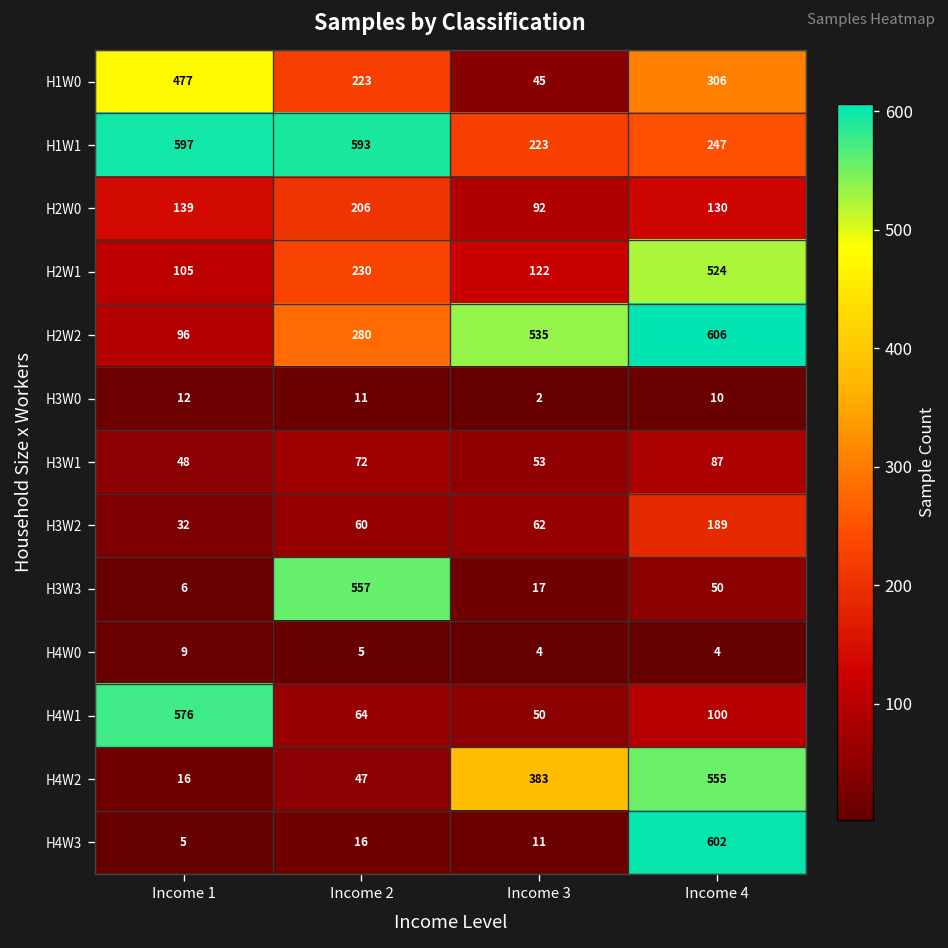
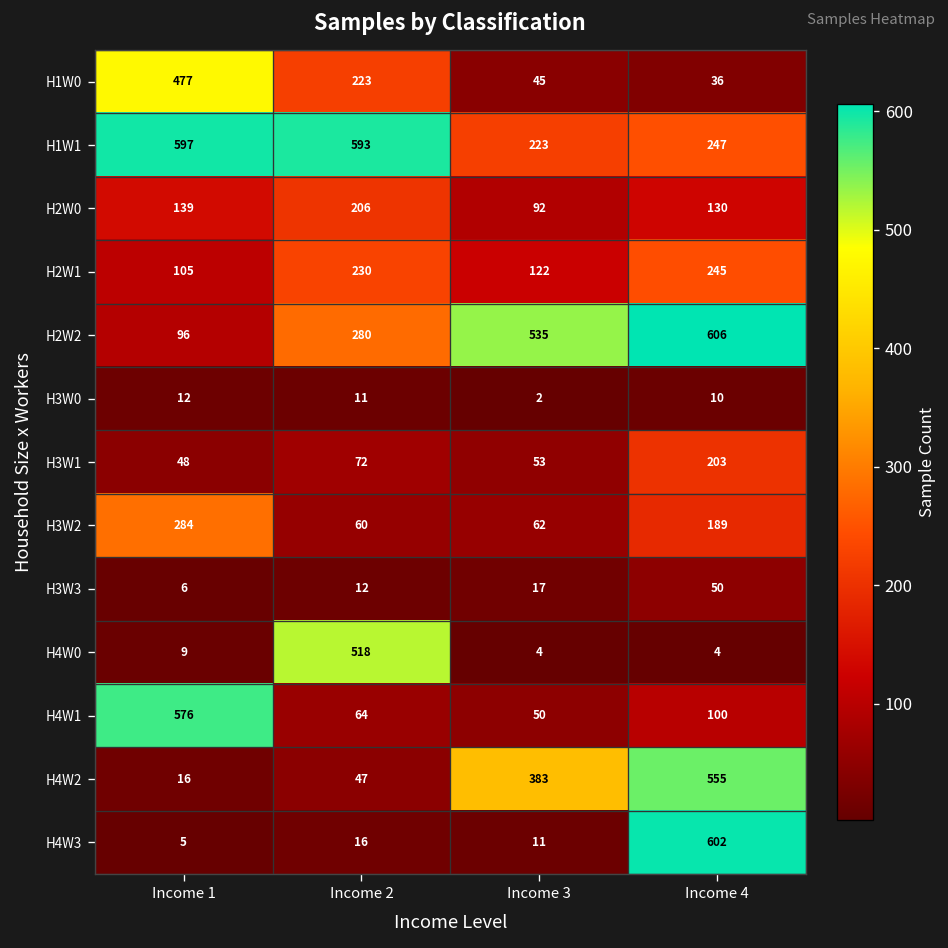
  {
    "H1W0": {
      "Income 1": 477,
      "Income 2": 223,
      "Income 3": 45,
-     "Income 4": 306
+     "Income 4": 36
    },
    "H1W1": {
      "Income 1": 597,
      "Income 2": 593,
      "Income 3": 223,
      "Income 4": 247
    },
    "H2W0": {
      "Income 1": 139,
      "Income 2": 206,
      "Income 3": 92,
      "Income 4": 130
    },
    "H2W1": {
      "Income 1": 105,
      "Income 2": 230,
      "Income 3": 122,
-     "Income 4": 524
+     "Income 4": 245
    },
    "H2W2": {
      "Income 1": 96,
      "Income 2": 280,
      "Income 3": 535,
      "Income 4": 606
    },
    "H3W0": {
      "Income 1": 12,
      "Income 2": 11,
      "Income 3": 2,
      "Income 4": 10
    },
    "H3W1": {
      "Income 1": 48,
      "Income 2": 72,
      "Income 3": 53,
-     "Income 4": 87
+     "Income 4": 203
    },
    "H3W2": {
-     "Income 1": 32,
+     "Income 1": 284,
      "Income 2": 60,
      "Income 3": 62,
      "Income 4": 189
    },
    "H3W3": {
      "Income 1": 6,
-     "Income 2": 557,
+     "Income 2": 12,
      "Income 3": 17,
      "Income 4": 50
    },
    "H4W0": {
      "Income 1": 9,
-     "Income 2": 5,
+     "Income 2": 518,
      "Income 3": 4,
      "Income 4": 4
    },
    "H4W1": {
      "Income 1": 576,
      "Income 2": 64,
      "Income 3": 50,
      "Income 4": 100
    },
    "H4W2": {
      "Income 1": 16,
      "Income 2": 47,
      "Income 3": 383,
      "Income 4": 555
    },
    "H4W3": {
      "Income 1": 5,
      "Income 2": 16,
      "Income 3": 11,
      "Income 4": 602
    }
  }
